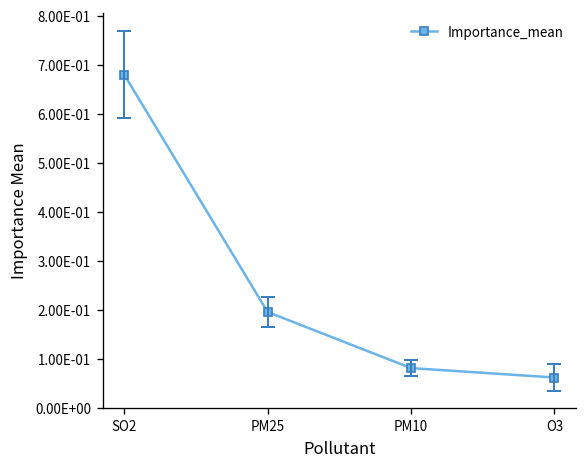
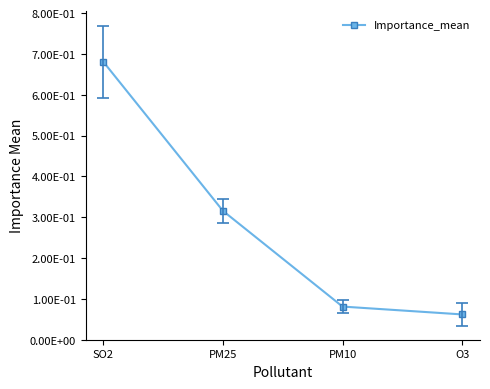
  {
    "Importance_mean": {
      "SO2": 0.68,
-     "PM25": 0.20,
+     "PM25": 0.32,
      "PM10": 0.08,
      "O3": 0.06
    }
  }
